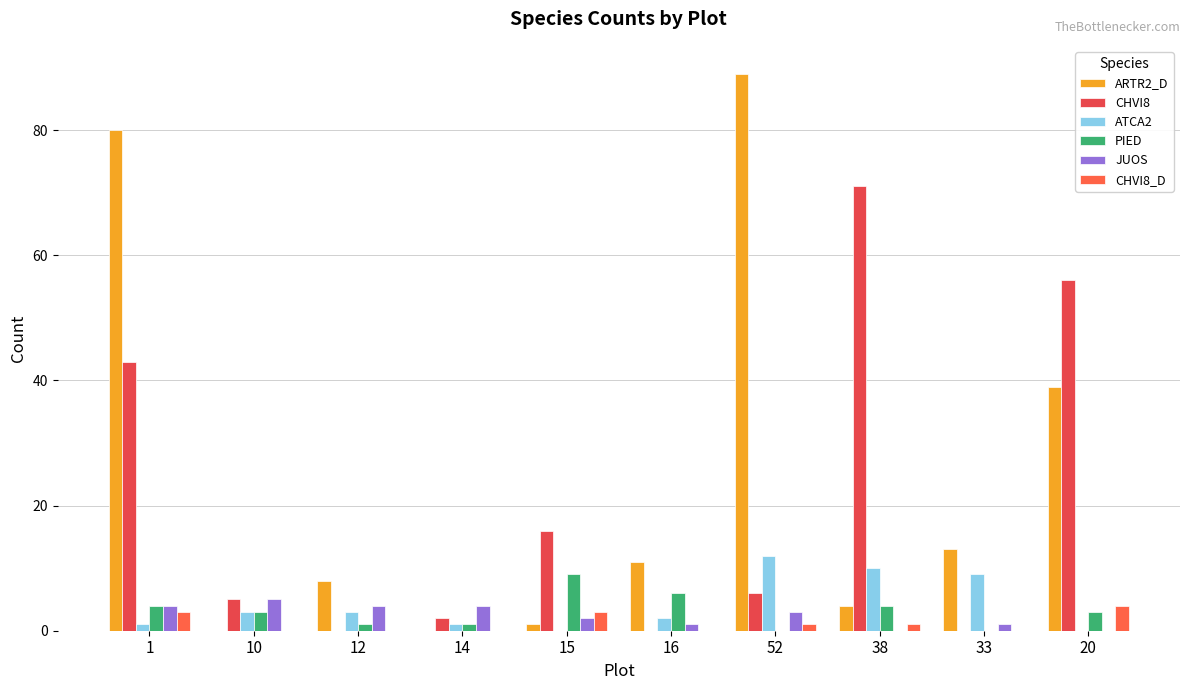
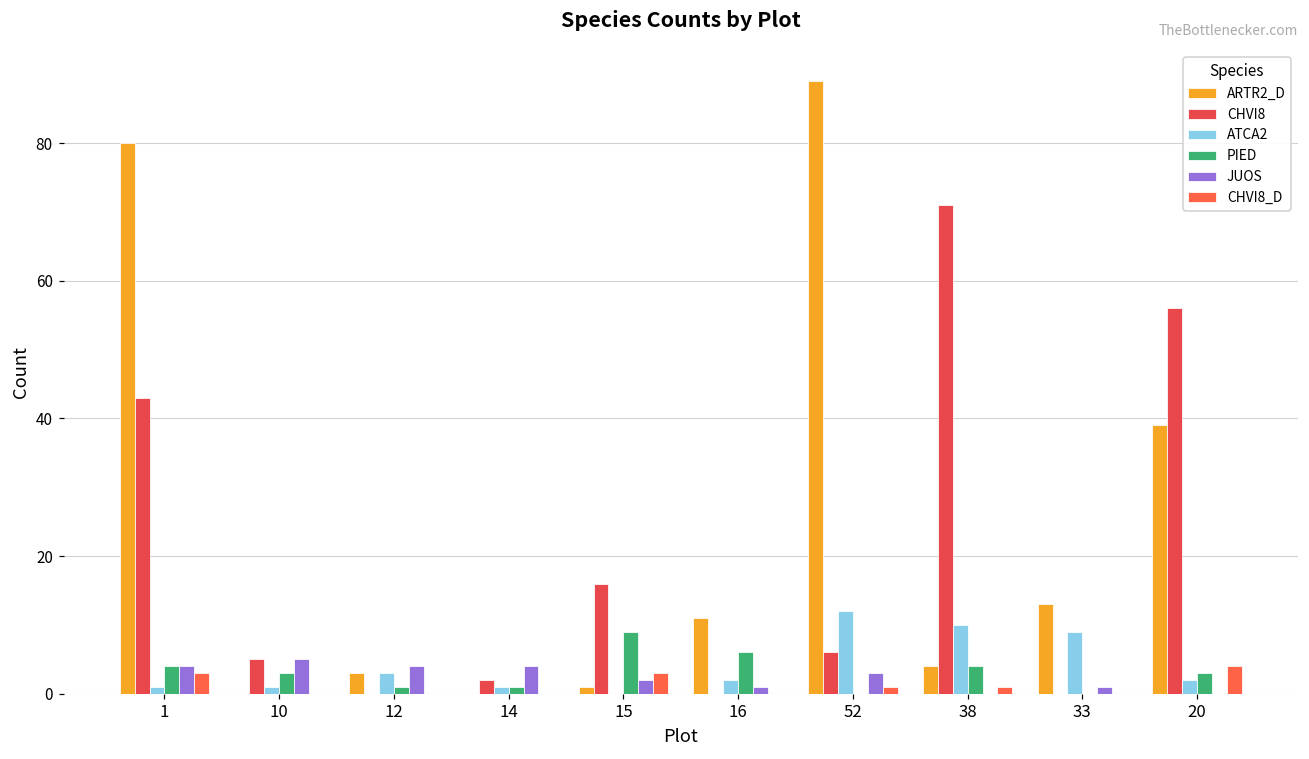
  {
    "ARTR2_D": {
      "1": 80,
      "10": 0,
-     "12": 8,
+     "12": 3,
      "14": 0,
      "15": 1,
      "16": 11,
      "52": 89,
      "38": 4,
      "33": 13,
      "20": 39
    },
    "ATCA2": {
      "1": 1,
-     "10": 3,
+     "10": 1,
      "12": 3,
      "14": 1,
      "15": 0,
      "16": 2,
      "52": 12,
      "38": 10,
      "33": 9,
-     "20": 0
+     "20": 2
    },
    "PIED": {
      "1": 4,
      "10": 3,
      "12": 1,
      "14": 1,
      "15": 9,
      "16": 6,
      "52": 0,
      "38": 4,
      "33": 0,
      "20": 3
    },
    "JUOS": {
      "1": 4,
      "10": 5,
      "12": 4,
      "14": 4,
      "15": 2,
      "16": 1,
      "52": 3,
      "38": 0,
      "33": 1,
      "20": 0
    }
  }
